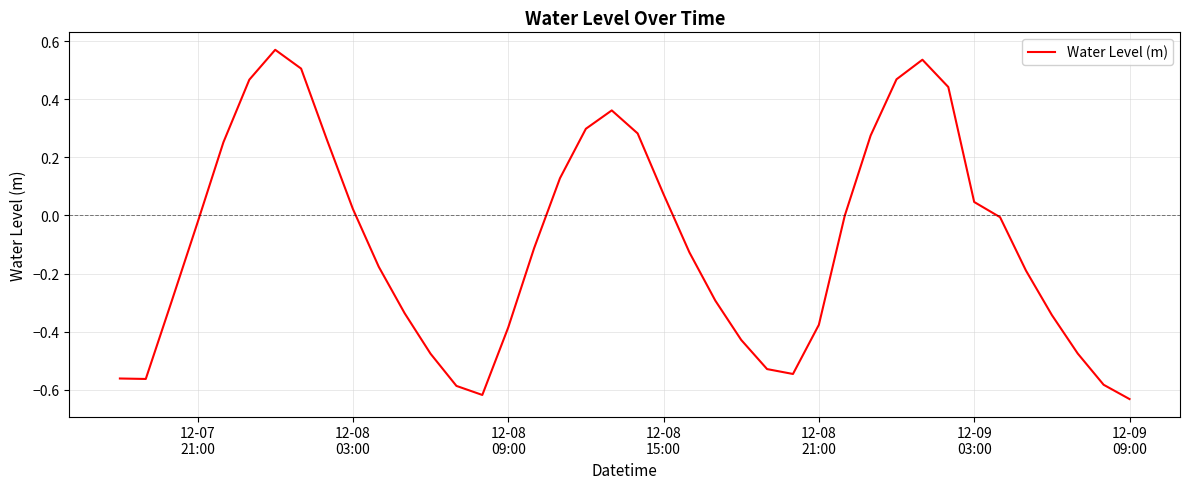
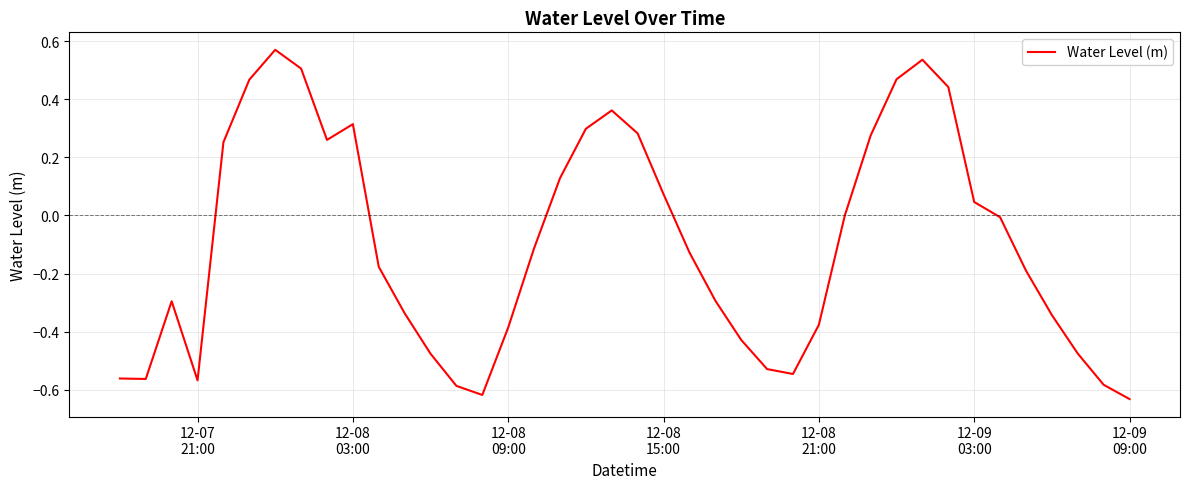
  {
-   "12-07 21:00": -0.02,
-   "12-08 03:00": 0.02,
+   "12-07 21:00": -0.57,
+   "12-08 03:00": 0.31,
    "12-08 09:00": -0.39,
    "12-08 15:00": 0.07,
    "12-08 21:00": -0.38,
    "12-09 03:00": 0.05,
    "12-09 09:00": -0.63
  }
